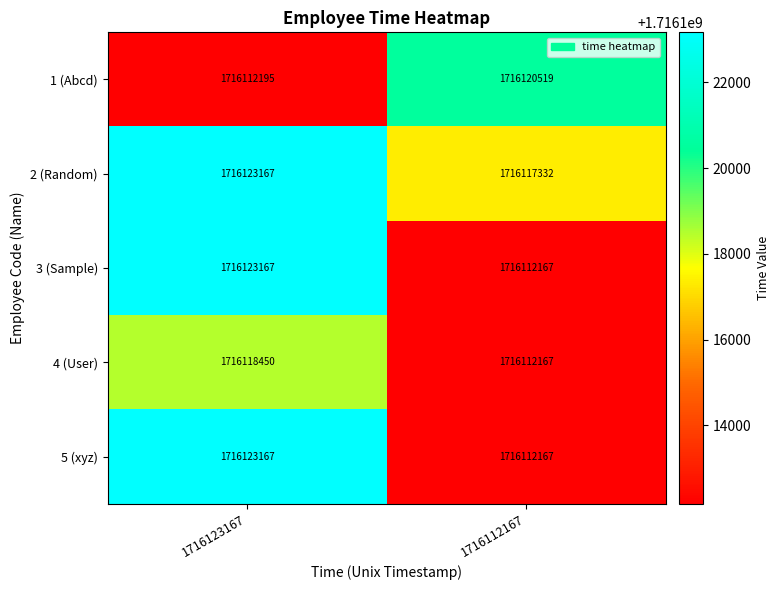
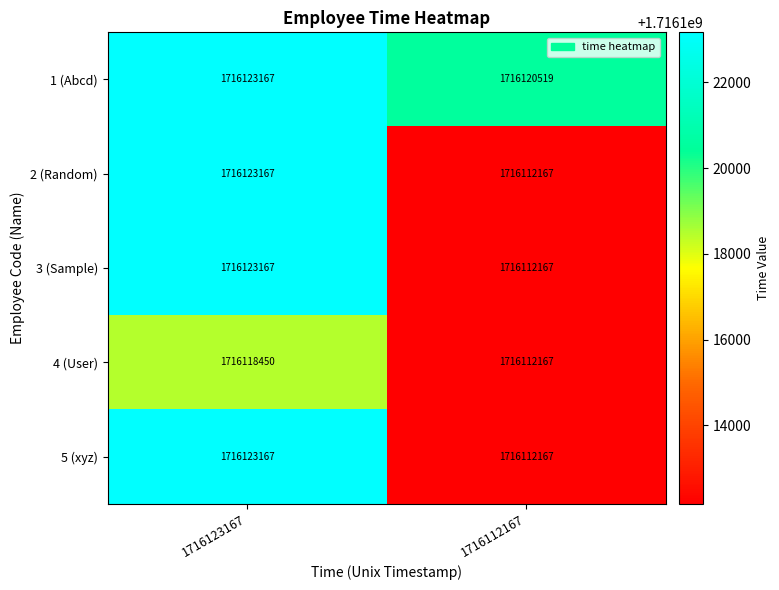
  {
    "1 (Abcd)": {
-     "1716123167": 1716112195,
+     "1716123167": 1716123167,
      "1716112167": 1716120519
    },
    "2 (Random)": {
      "1716123167": 1716123167,
-     "1716112167": 1716117332
+     "1716112167": 1716112167
    },
    "3 (Sample)": {
      "1716123167": 1716123167,
      "1716112167": 1716112167
    },
    "4 (User)": {
      "1716123167": 1716118450,
      "1716112167": 1716112167
    },
    "5 (xyz)": {
      "1716123167": 1716123167,
      "1716112167": 1716112167
    }
  }
